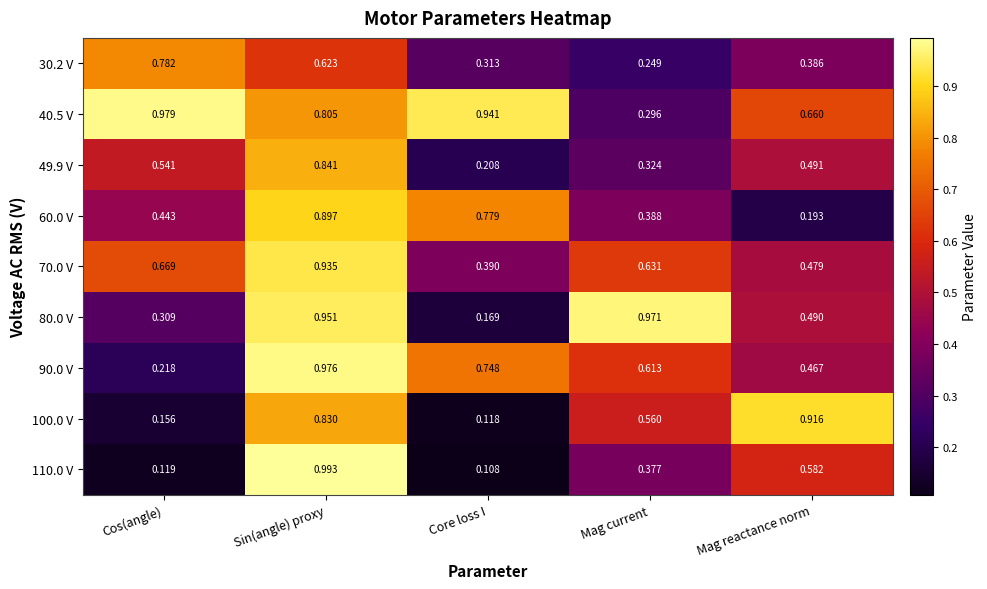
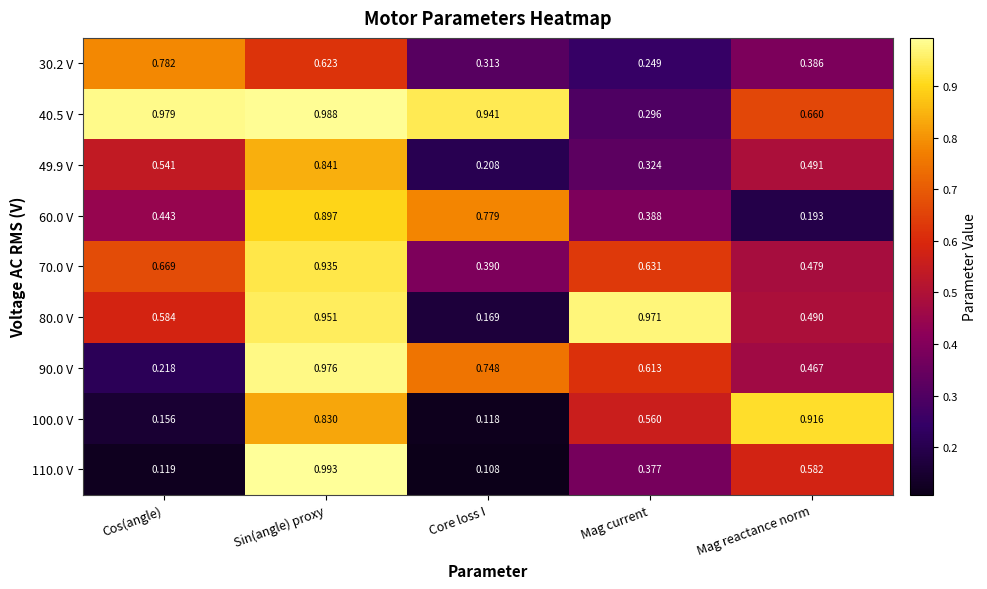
  {
    "30.2 V": {
      "Cos(angle)": 0.782,
      "Sin(angle) proxy": 0.623,
      "Core loss I": 0.313,
      "Mag current": 0.249,
      "Mag reactance norm": 0.386
    },
    "40.5 V": {
      "Cos(angle)": 0.979,
-     "Sin(angle) proxy": 0.805,
+     "Sin(angle) proxy": 0.988,
      "Core loss I": 0.941,
      "Mag current": 0.296,
      "Mag reactance norm": 0.660
    },
    "49.9 V": {
      "Cos(angle)": 0.541,
      "Sin(angle) proxy": 0.841,
      "Core loss I": 0.208,
      "Mag current": 0.324,
      "Mag reactance norm": 0.491
    },
    "60.0 V": {
      "Cos(angle)": 0.443,
      "Sin(angle) proxy": 0.897,
      "Core loss I": 0.779,
      "Mag current": 0.388,
      "Mag reactance norm": 0.193
    },
    "70.0 V": {
      "Cos(angle)": 0.669,
      "Sin(angle) proxy": 0.935,
      "Core loss I": 0.390,
      "Mag current": 0.631,
      "Mag reactance norm": 0.479
    },
    "80.0 V": {
-     "Cos(angle)": 0.309,
+     "Cos(angle)": 0.584,
      "Sin(angle) proxy": 0.951,
      "Core loss I": 0.169,
      "Mag current": 0.971,
      "Mag reactance norm": 0.490
    },
    "90.0 V": {
      "Cos(angle)": 0.218,
      "Sin(angle) proxy": 0.976,
      "Core loss I": 0.748,
      "Mag current": 0.613,
      "Mag reactance norm": 0.467
    },
    "100.0 V": {
      "Cos(angle)": 0.156,
      "Sin(angle) proxy": 0.830,
      "Core loss I": 0.118,
      "Mag current": 0.560,
      "Mag reactance norm": 0.916
    },
    "110.0 V": {
      "Cos(angle)": 0.119,
      "Sin(angle) proxy": 0.993,
      "Core loss I": 0.108,
      "Mag current": 0.377,
      "Mag reactance norm": 0.582
    }
  }
